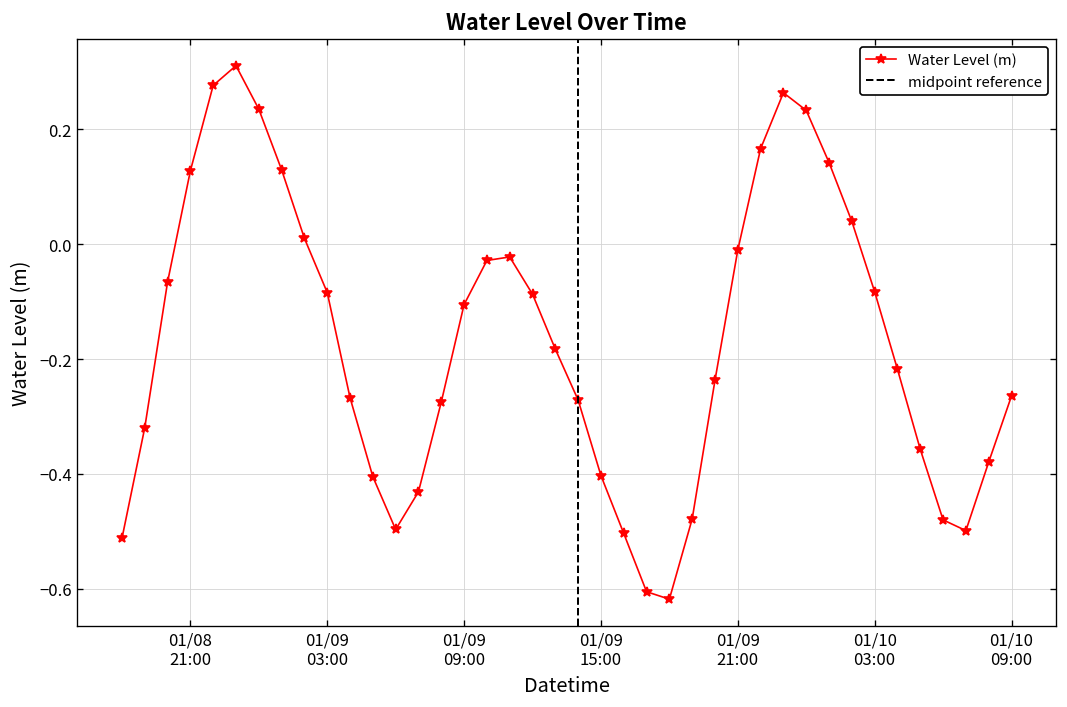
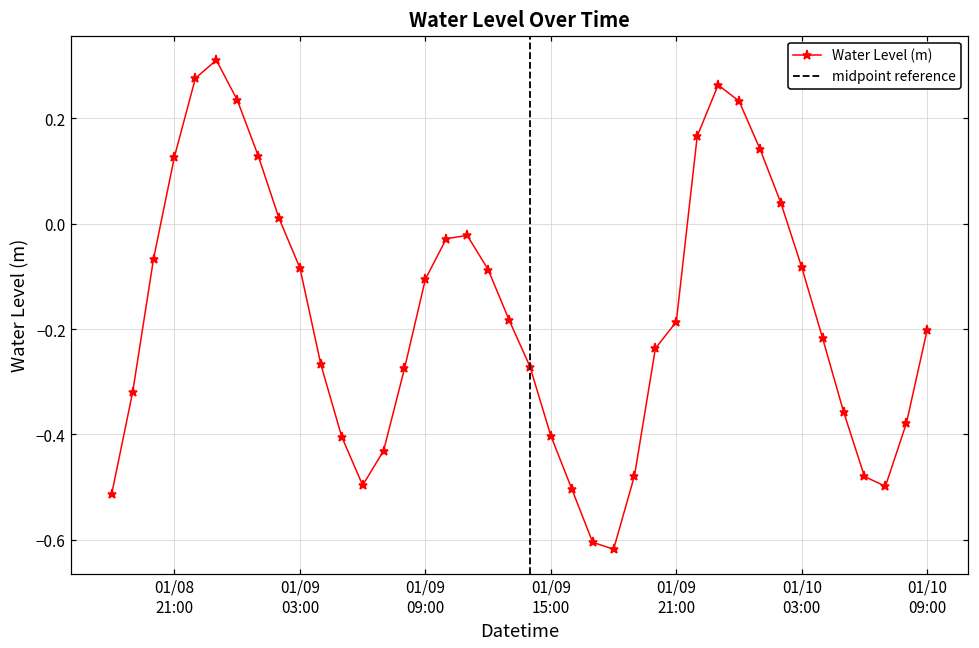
  {
    "01/08 21:00": 0.13,
    "01/09 03:00": -0.08,
    "01/09 09:00": -0.11,
    "01/09 15:00": -0.40,
-   "01/09 21:00": -0.01,
+   "01/09 21:00": -0.19,
    "01/10 03:00": -0.08,
-   "01/10 09:00": -0.26
+   "01/10 09:00": -0.20
  }
